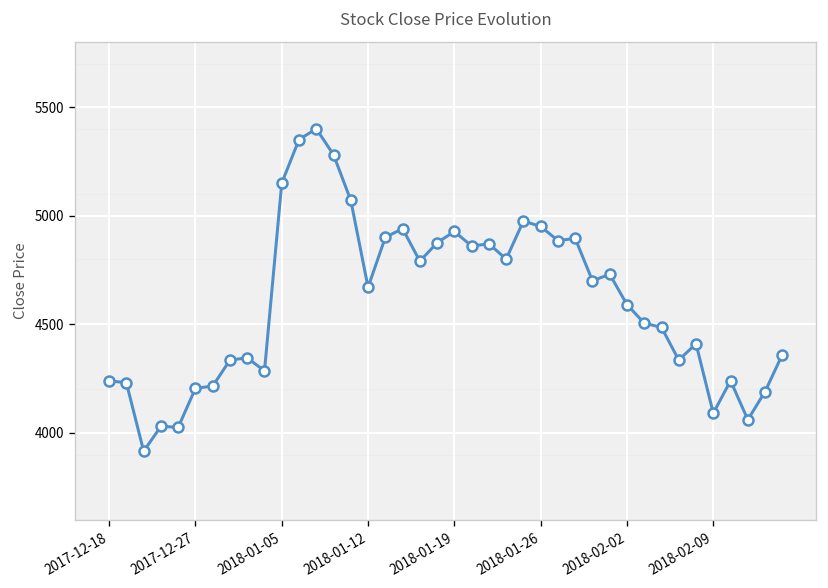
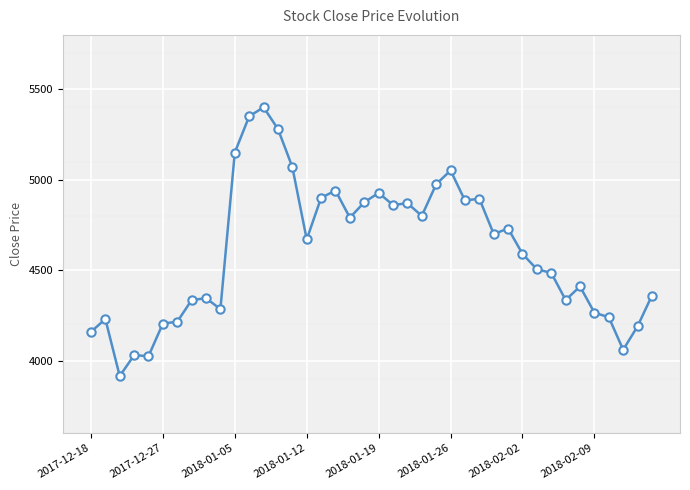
  {
-   "2017-12-18": 4240,
+   "2017-12-18": 4160,
    "2017-12-27": 4210,
    "2018-01-05": 5150,
    "2018-01-12": 4670,
    "2018-01-19": 4930,
-   "2018-01-26": 4950,
+   "2018-01-26": 5050,
    "2018-02-02": 4590,
-   "2018-02-09": 4090
+   "2018-02-09": 4270
  }
